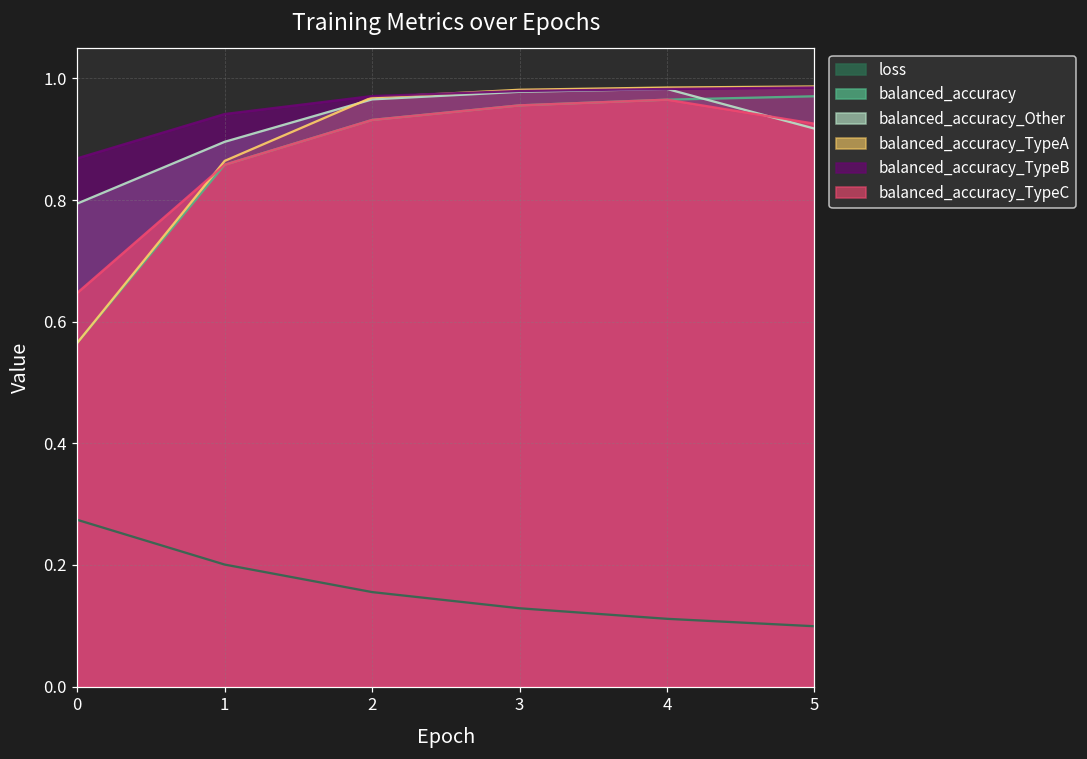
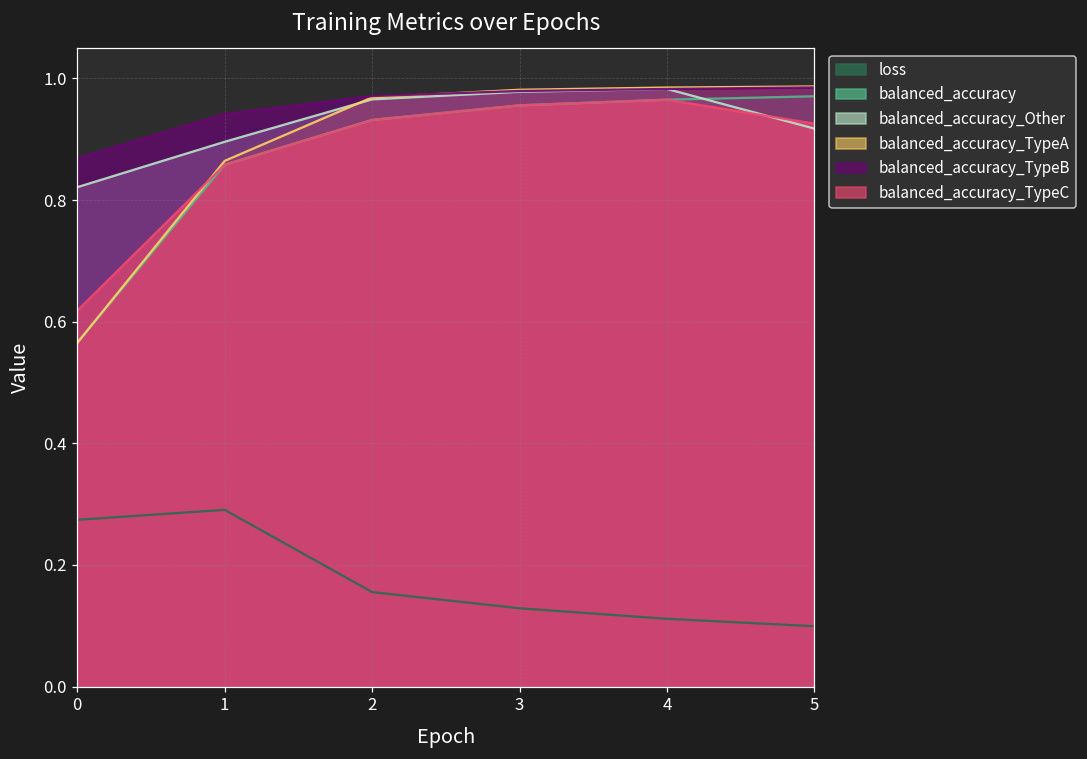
  {
    "loss": {
      "0": 0.27,
-     "1": 0.20,
+     "1": 0.29,
      "2": 0.16,
      "3": 0.13,
      "4": 0.11,
      "5": 0.10
    },
    "balanced_accuracy": {
      "5": 0.97
    },
    "balanced_accuracy_Other": {
-     "0": 0.79,
+     "0": 0.82,
      "1": 0.90,
      "5": 0.92
    },
    "balanced_accuracy_TypeA": {
      "1": 0.86
    },
    "balanced_accuracy_TypeB": {
      "0": 0.87,
      "1": 0.94
    },
    "balanced_accuracy_TypeC": {
-     "0": 0.65,
+     "0": 0.62,
      "5": 0.93
    }
  }
